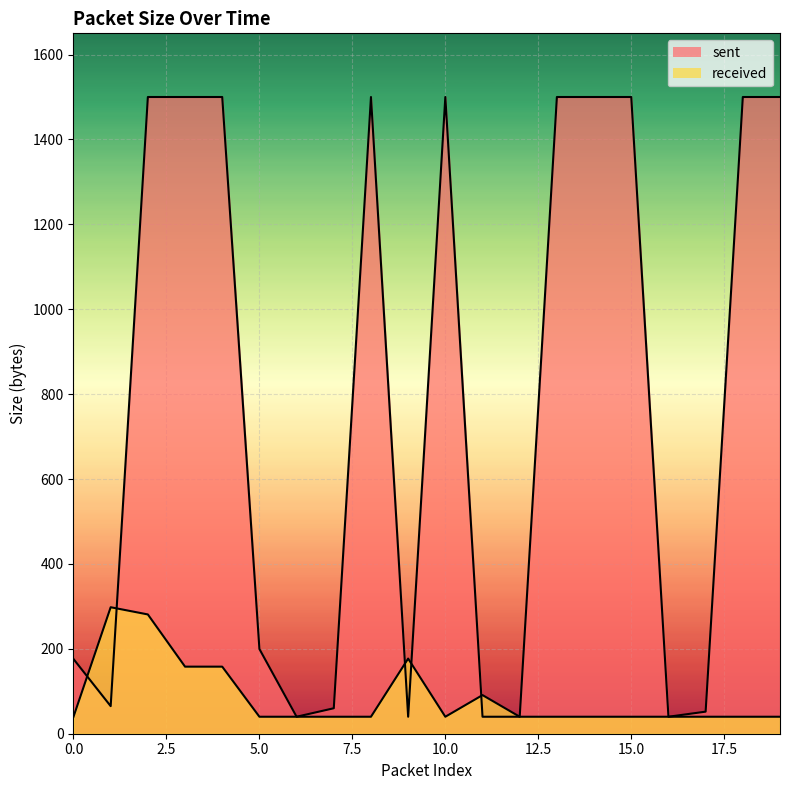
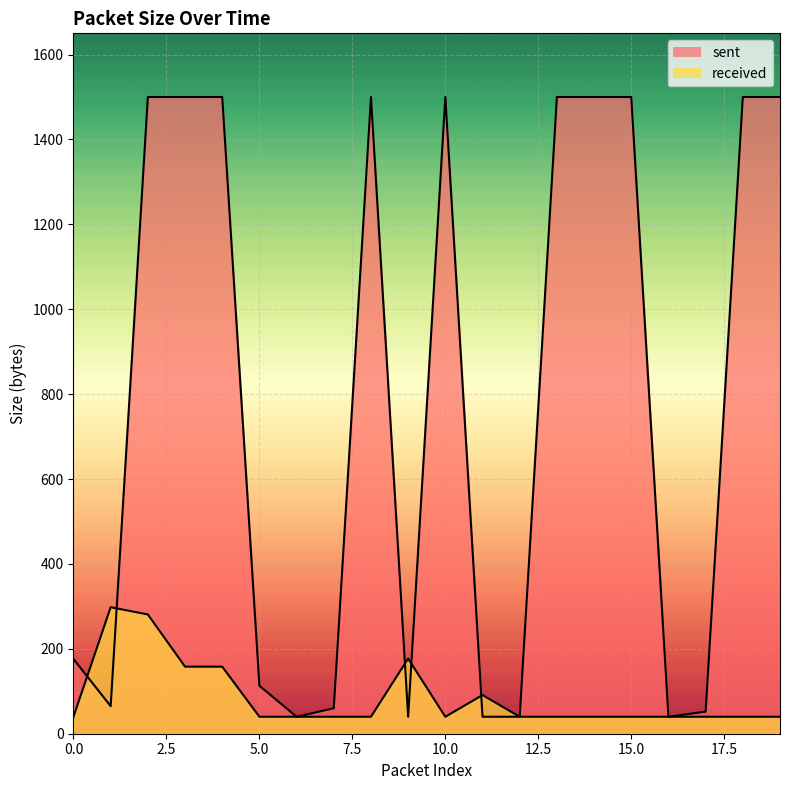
  {
    "sent": {
      "0.0": 180,
-     "5.0": 200,
+     "5.0": 110,
      "10.0": 1500,
      "15.0": 1500
    },
    "received": {
      "0.0": 40,
      "5.0": 40,
      "10.0": 40,
      "15.0": 40
    }
  }
